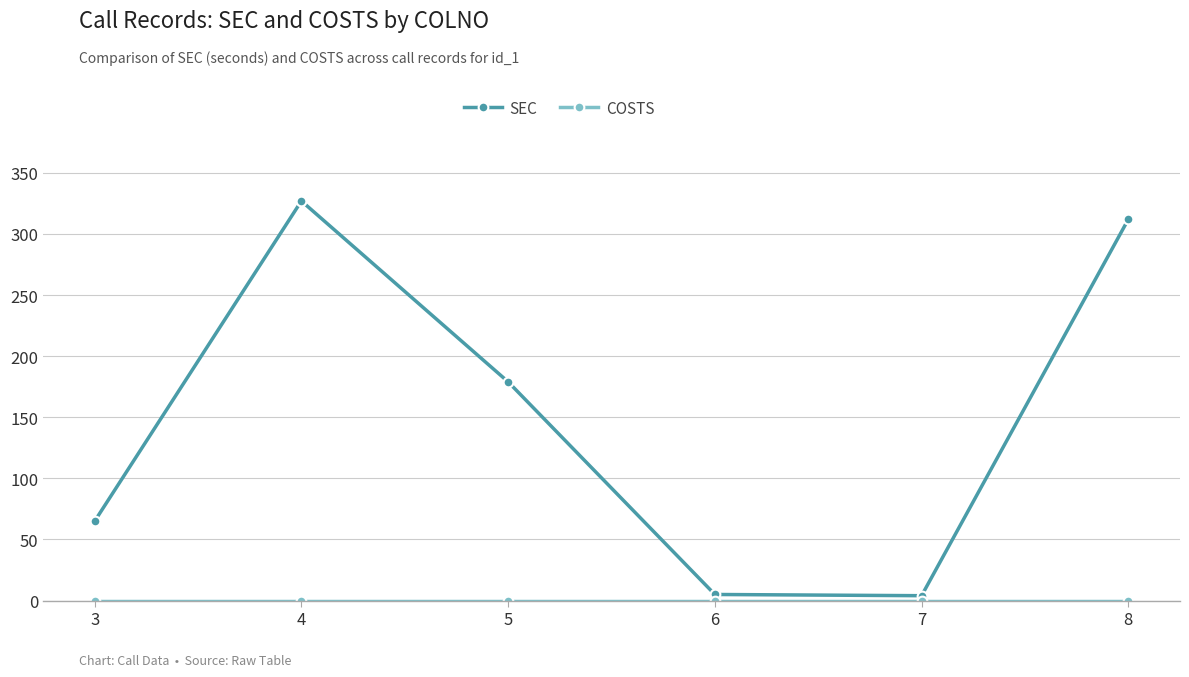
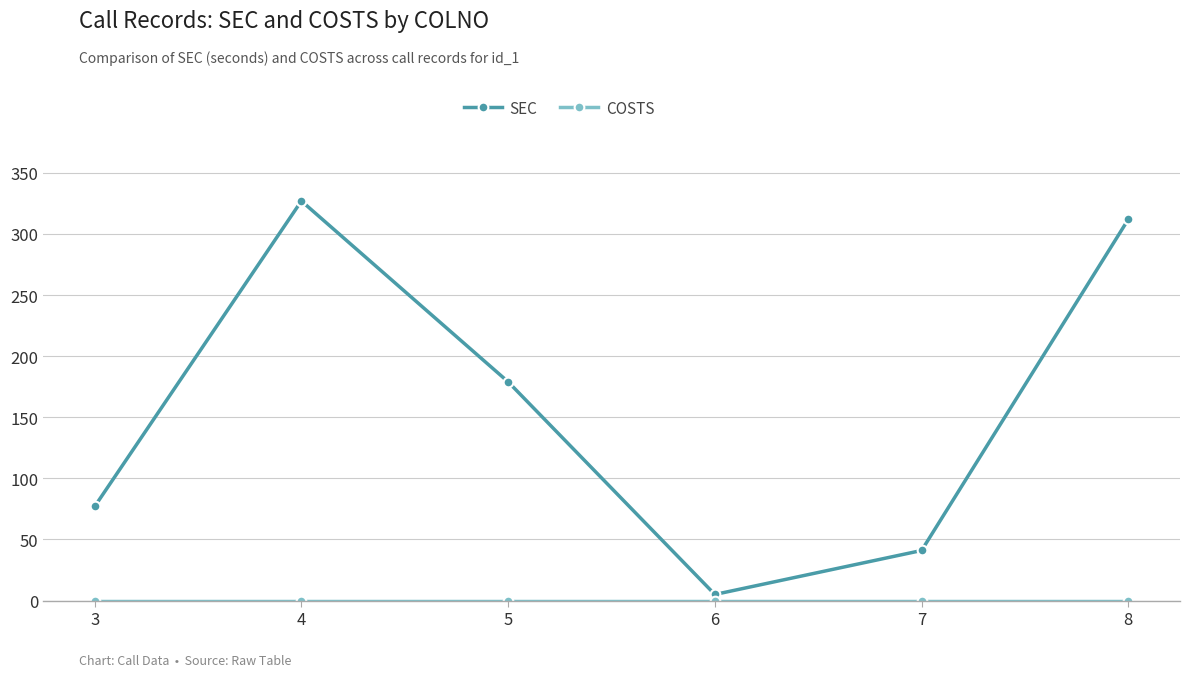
  {
    "SEC": {
-     "3": 65,
+     "3": 77,
      "4": 327,
      "5": 179,
      "6": 5,
-     "7": 4,
+     "7": 41,
      "8": 312
    },
    "COSTS": {
      "3": 0,
      "4": 0,
      "5": 0,
      "6": 0,
      "7": 0,
      "8": 0
    }
  }
